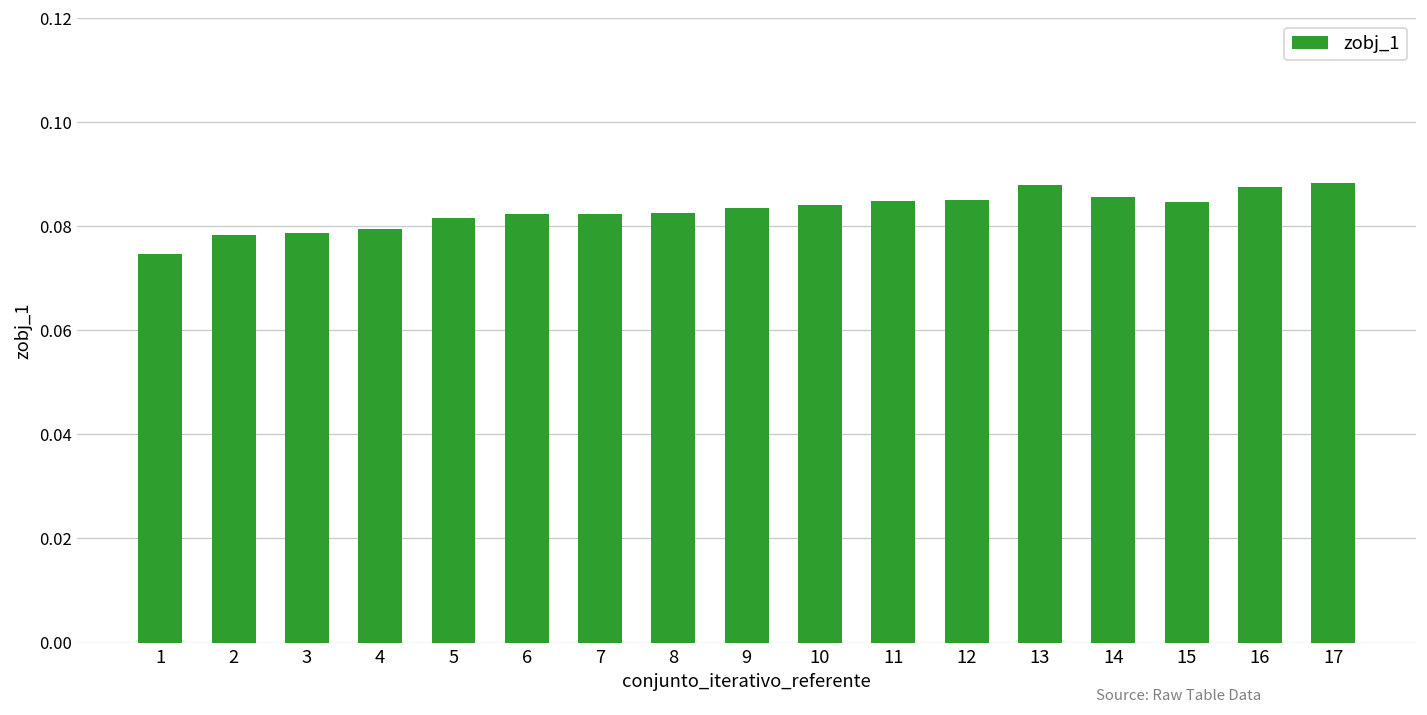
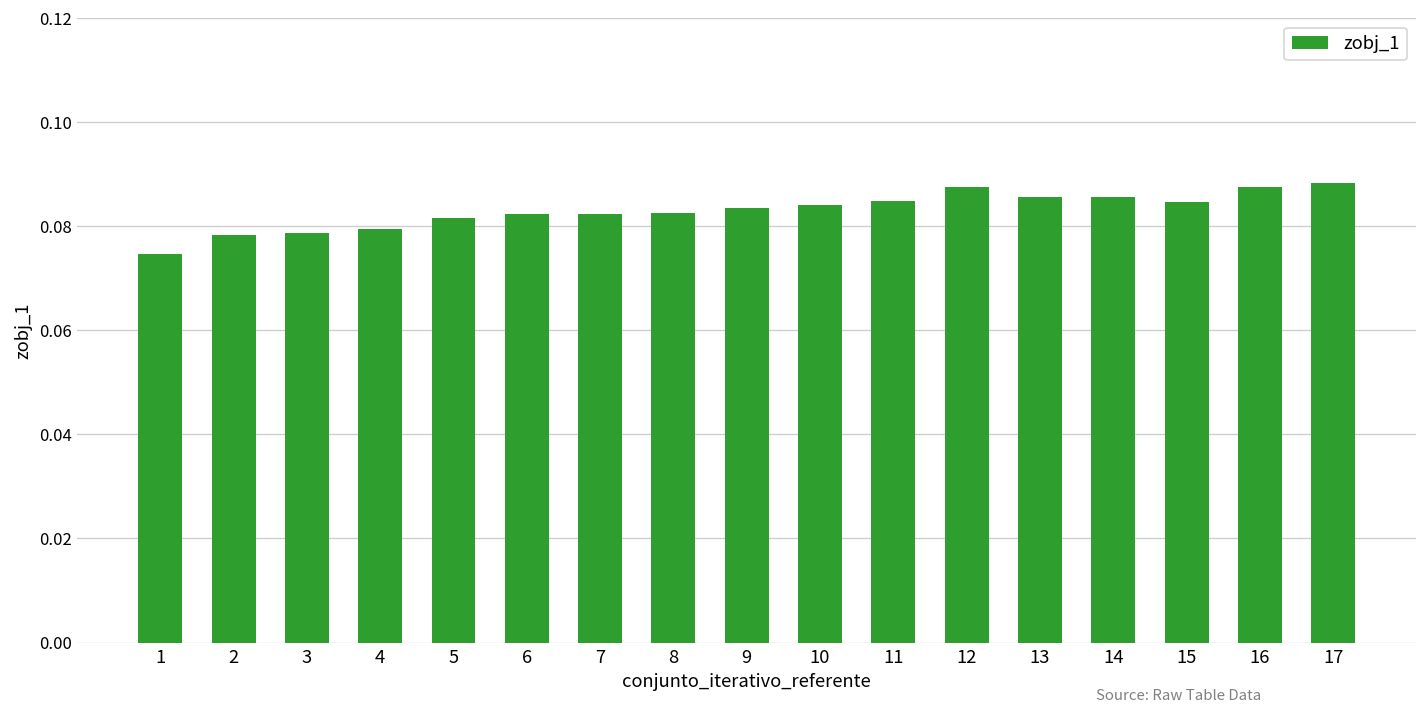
  {
    "1": 0.075,
    "2": 0.078,
    "3": 0.079,
    "4": 0.079,
    "5": 0.082,
    "6": 0.082,
    "7": 0.082,
    "8": 0.083,
    "9": 0.084,
    "10": 0.084,
    "11": 0.085,
-   "12": 0.085,
-   "13": 0.088,
+   "12": 0.088,
+   "13": 0.086,
    "14": 0.086,
    "15": 0.085,
    "16": 0.088,
    "17": 0.088
  }
